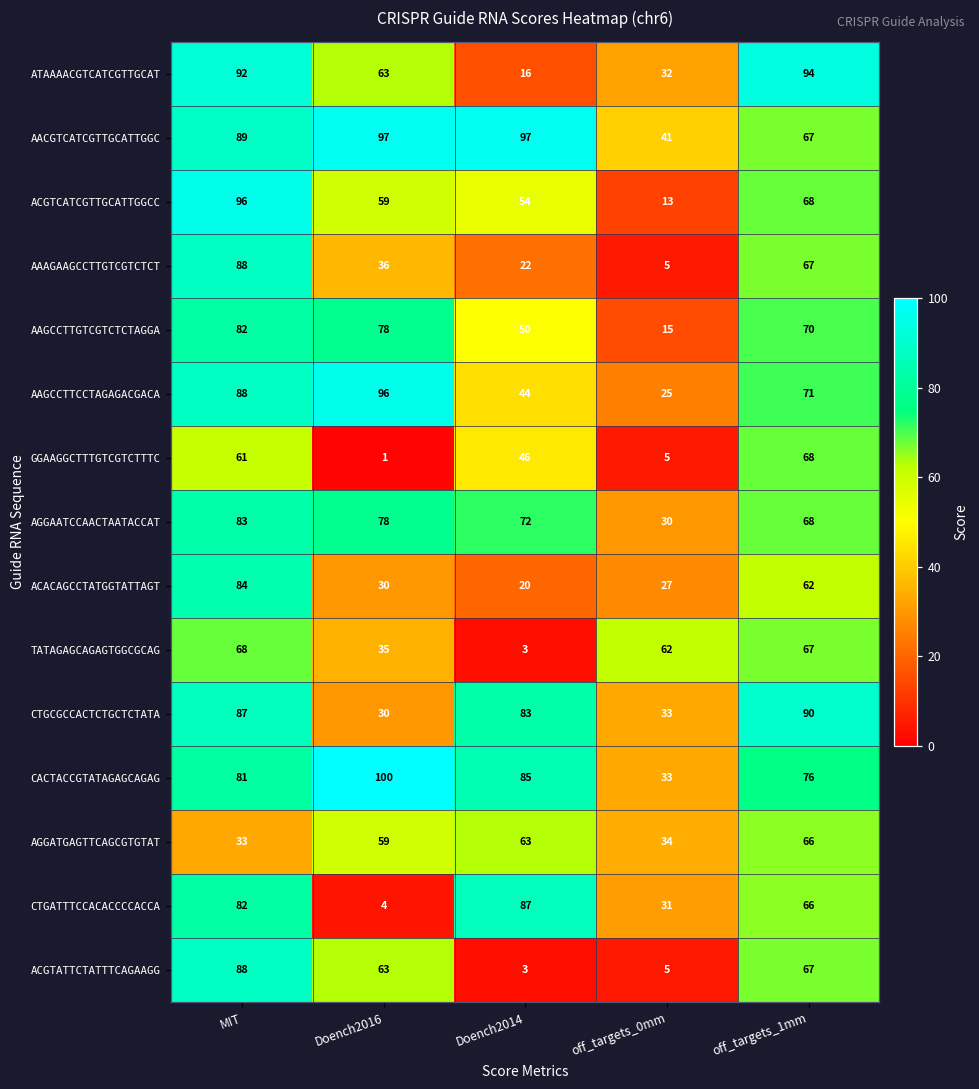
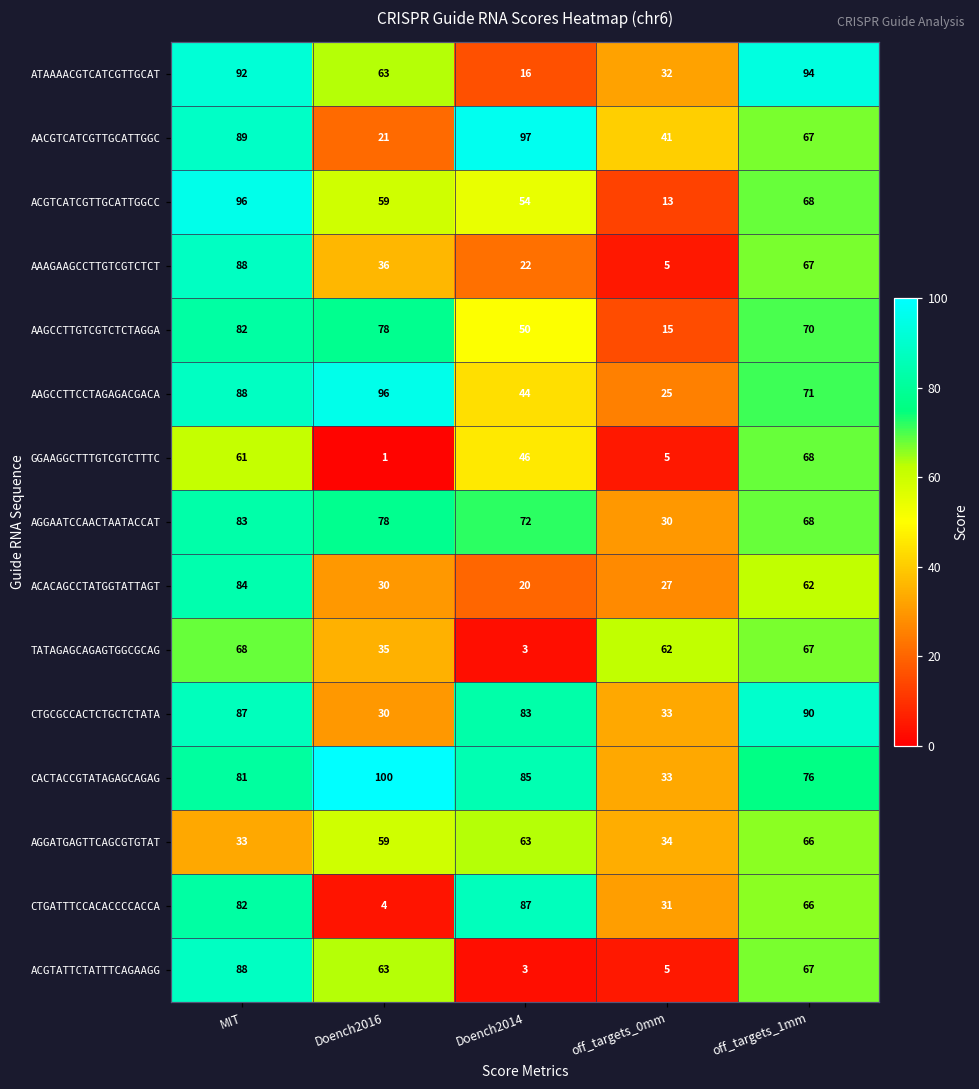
  {
    "ATAAAACGTCATCGTTGCAT": {
      "MIT": 92,
      "Doench2016": 63,
      "Doench2014": 16,
      "off_targets_0mm": 32,
      "off_targets_1mm": 94
    },
    "AACGTCATCGTTGCATTGGC": {
      "MIT": 89,
-     "Doench2016": 97,
+     "Doench2016": 21,
      "Doench2014": 97,
      "off_targets_0mm": 41,
      "off_targets_1mm": 67
    },
    "ACGTCATCGTTGCATTGGCC": {
      "MIT": 96,
      "Doench2016": 59,
      "Doench2014": 54,
      "off_targets_0mm": 13,
      "off_targets_1mm": 68
    },
    "AAAGAAGCCTTGTCGTCTCT": {
      "MIT": 88,
      "Doench2016": 36,
      "Doench2014": 22,
      "off_targets_0mm": 5,
      "off_targets_1mm": 67
    },
    "AAGCCTTGTCGTCTCTAGGA": {
      "MIT": 82,
      "Doench2016": 78,
      "Doench2014": 50,
      "off_targets_0mm": 15,
      "off_targets_1mm": 70
    },
    "AAGCCTTCCTAGAGACGACA": {
      "MIT": 88,
      "Doench2016": 96,
      "Doench2014": 44,
      "off_targets_0mm": 25,
      "off_targets_1mm": 71
    },
    "GGAAGGCTTTGTCGTCTTTC": {
      "MIT": 61,
      "Doench2016": 1,
      "Doench2014": 46,
      "off_targets_0mm": 5,
      "off_targets_1mm": 68
    },
    "AGGAATCCAACTAATACCAT": {
      "MIT": 83,
      "Doench2016": 78,
      "Doench2014": 72,
      "off_targets_0mm": 30,
      "off_targets_1mm": 68
    },
    "ACACAGCCTATGGTATTAGT": {
      "MIT": 84,
      "Doench2016": 30,
      "Doench2014": 20,
      "off_targets_0mm": 27,
      "off_targets_1mm": 62
    },
    "TATAGAGCAGAGTGGCGCAG": {
      "MIT": 68,
      "Doench2016": 35,
      "Doench2014": 3,
      "off_targets_0mm": 62,
      "off_targets_1mm": 67
    },
    "CTGCGCCACTCTGCTCTATA": {
      "MIT": 87,
      "Doench2016": 30,
      "Doench2014": 83,
      "off_targets_0mm": 33,
      "off_targets_1mm": 90
    },
    "CACTACCGTATAGAGCAGAG": {
      "MIT": 81,
      "Doench2016": 100,
      "Doench2014": 85,
      "off_targets_0mm": 33,
      "off_targets_1mm": 76
    },
    "AGGATGAGTTCAGCGTGTAT": {
      "MIT": 33,
      "Doench2016": 59,
      "Doench2014": 63,
      "off_targets_0mm": 34,
      "off_targets_1mm": 66
    },
    "CTGATTTCCACACCCCACCA": {
      "MIT": 82,
      "Doench2016": 4,
      "Doench2014": 87,
      "off_targets_0mm": 31,
      "off_targets_1mm": 66
    },
    "ACGTATTCTATTTCAGAAGG": {
      "MIT": 88,
      "Doench2016": 63,
      "Doench2014": 3,
      "off_targets_0mm": 5,
      "off_targets_1mm": 67
    }
  }
